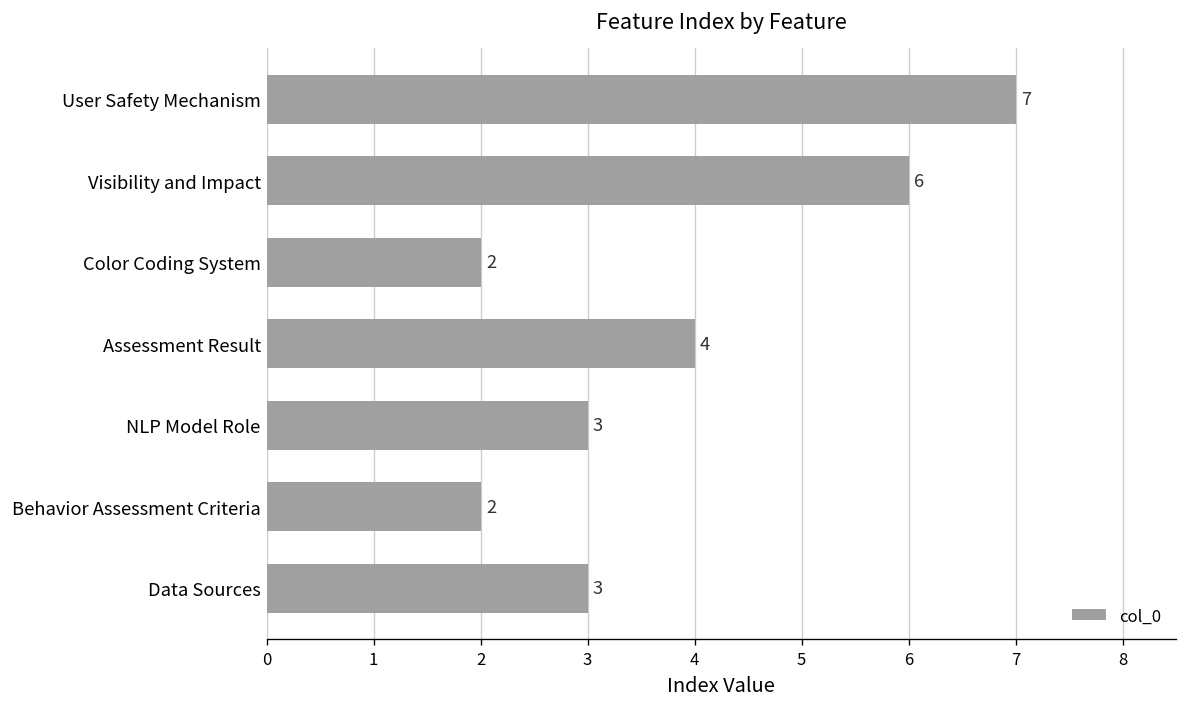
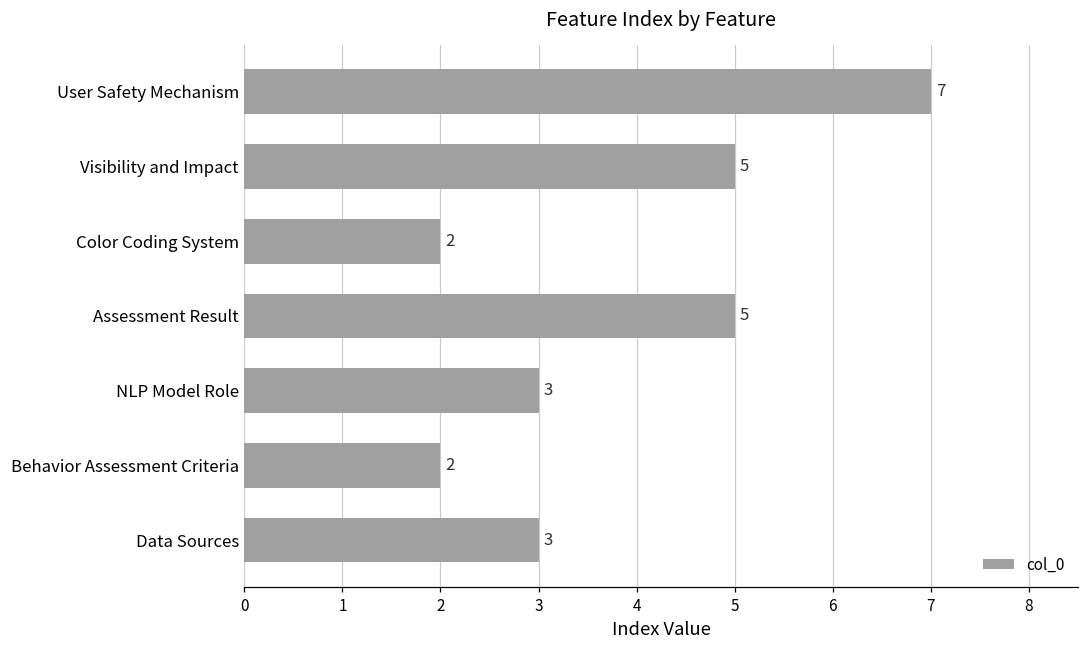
  {
    "User Safety Mechanism": 7,
-   "Visibility and Impact": 6,
+   "Visibility and Impact": 5,
    "Color Coding System": 2,
-   "Assessment Result": 4,
+   "Assessment Result": 5,
    "NLP Model Role": 3,
    "Behavior Assessment Criteria": 2,
    "Data Sources": 3
  }
